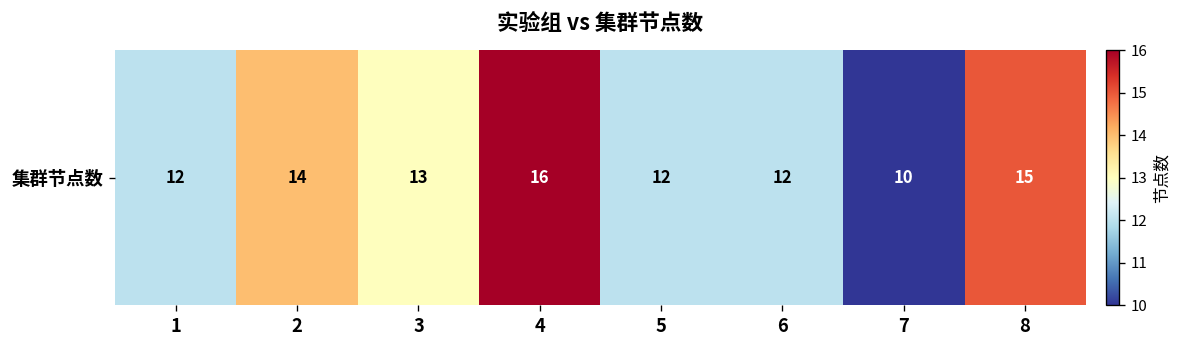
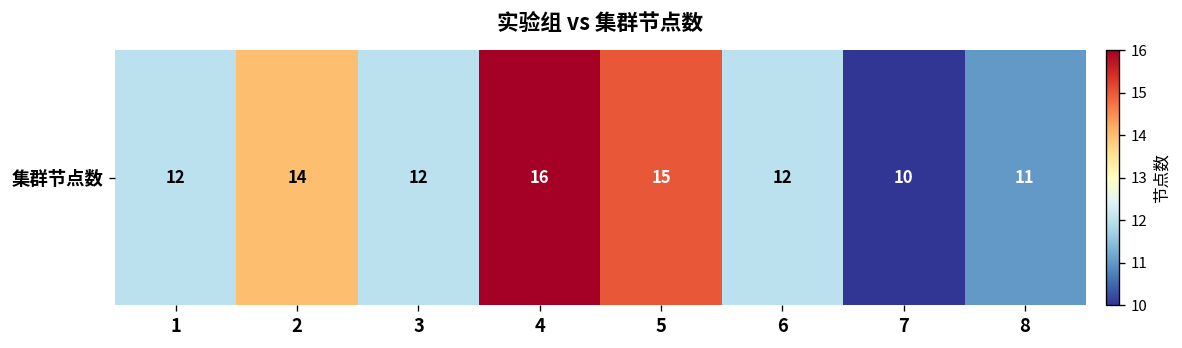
  {
    "集群节点数": {
      "1": 12,
      "2": 14,
-     "3": 13,
+     "3": 12,
      "4": 16,
-     "5": 12,
+     "5": 15,
      "6": 12,
      "7": 10,
-     "8": 15
+     "8": 11
    }
  }
